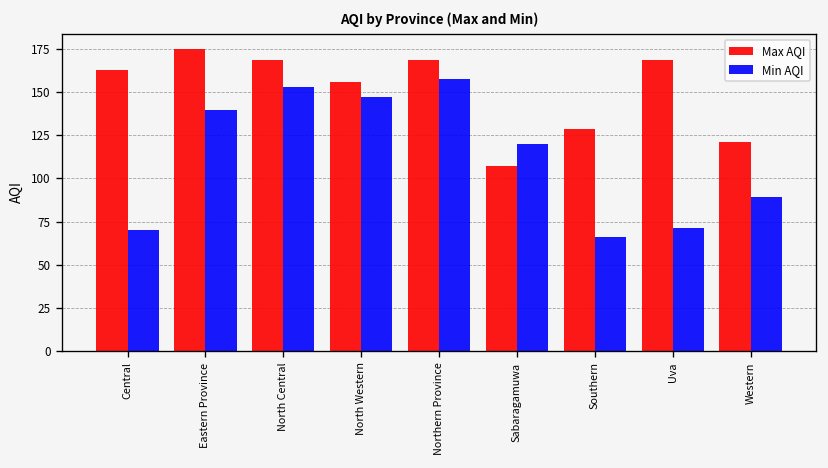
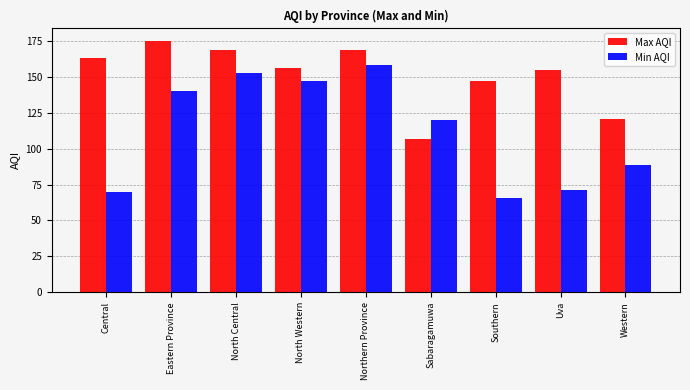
  {
    "Max AQI": {
      "Central": 163,
      "Eastern Province": 175,
      "North Central": 169,
      "North Western": 156,
      "Northern Province": 169,
      "Sabaragamuwa": 107,
-     "Southern": 129,
-     "Uva": 169,
+     "Southern": 147,
+     "Uva": 155,
      "Western": 121
    },
    "Min AQI": {
      "Central": 70,
      "Eastern Province": 140,
      "North Central": 153,
      "North Western": 147,
      "Northern Province": 158,
      "Sabaragamuwa": 120,
      "Southern": 66,
      "Uva": 71,
      "Western": 89
    }
  }
